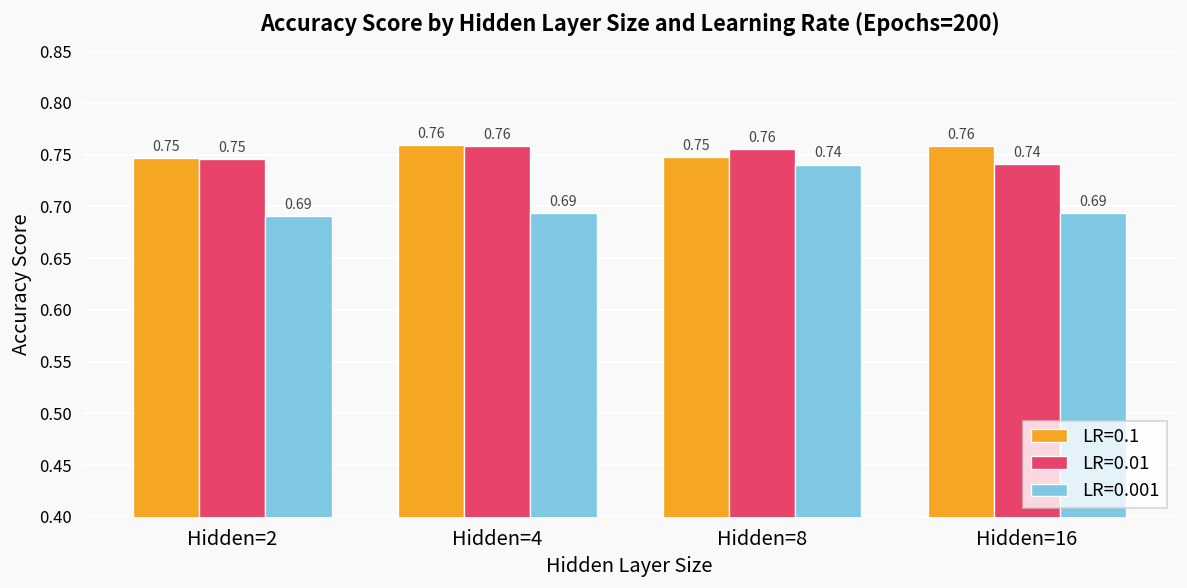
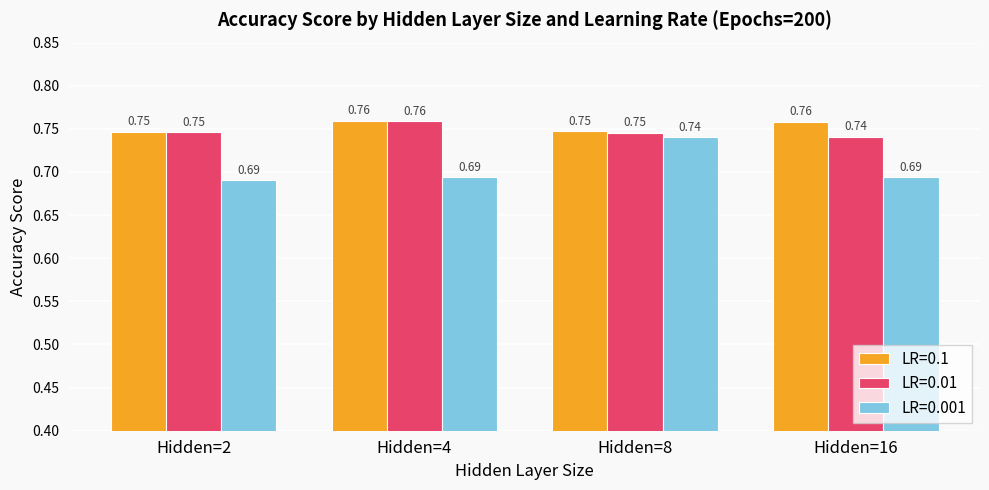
  {
    "LR=0.1": {
      "Hidden=2": 0.75,
      "Hidden=4": 0.76,
      "Hidden=8": 0.75,
      "Hidden=16": 0.76
    },
    "LR=0.01": {
      "Hidden=2": 0.75,
      "Hidden=4": 0.76,
-     "Hidden=8": 0.76,
+     "Hidden=8": 0.75,
      "Hidden=16": 0.74
    },
    "LR=0.001": {
      "Hidden=2": 0.69,
      "Hidden=4": 0.69,
      "Hidden=8": 0.74,
      "Hidden=16": 0.69
    }
  }
